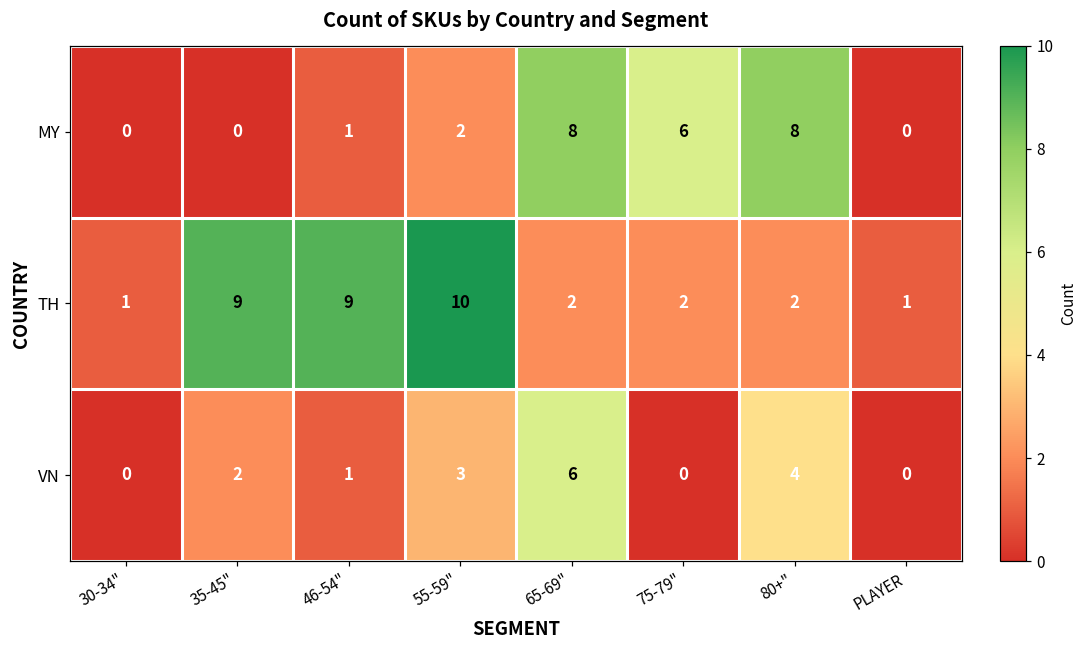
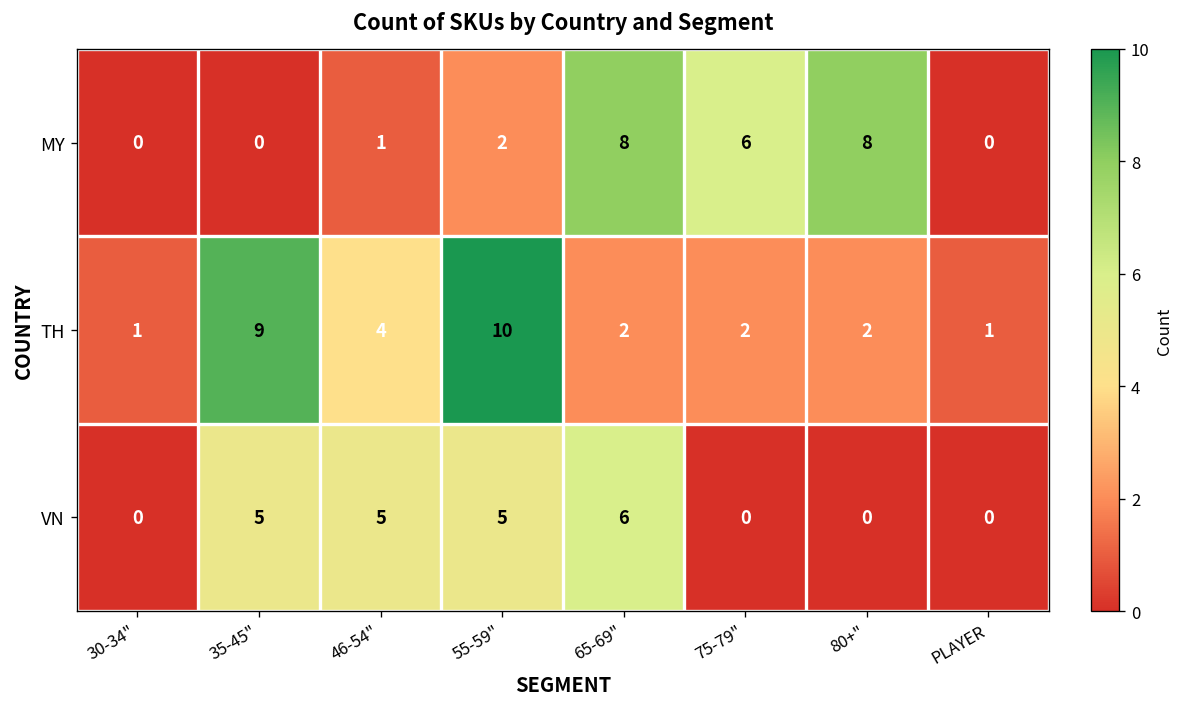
  {
    "MY": {
      "30-34\"": 0,
      "35-45\"": 0,
      "46-54\"": 1,
      "55-59\"": 2,
      "65-69\"": 8,
      "75-79\"": 6,
      "80+\"": 8,
      "PLAYER": 0
    },
    "TH": {
      "30-34\"": 1,
      "35-45\"": 9,
-     "46-54\"": 9,
+     "46-54\"": 4,
      "55-59\"": 10,
      "65-69\"": 2,
      "75-79\"": 2,
      "80+\"": 2,
      "PLAYER": 1
    },
    "VN": {
      "30-34\"": 0,
-     "35-45\"": 2,
-     "46-54\"": 1,
-     "55-59\"": 3,
+     "35-45\"": 5,
+     "46-54\"": 5,
+     "55-59\"": 5,
      "65-69\"": 6,
      "75-79\"": 0,
-     "80+\"": 4,
+     "80+\"": 0,
      "PLAYER": 0
    }
  }
